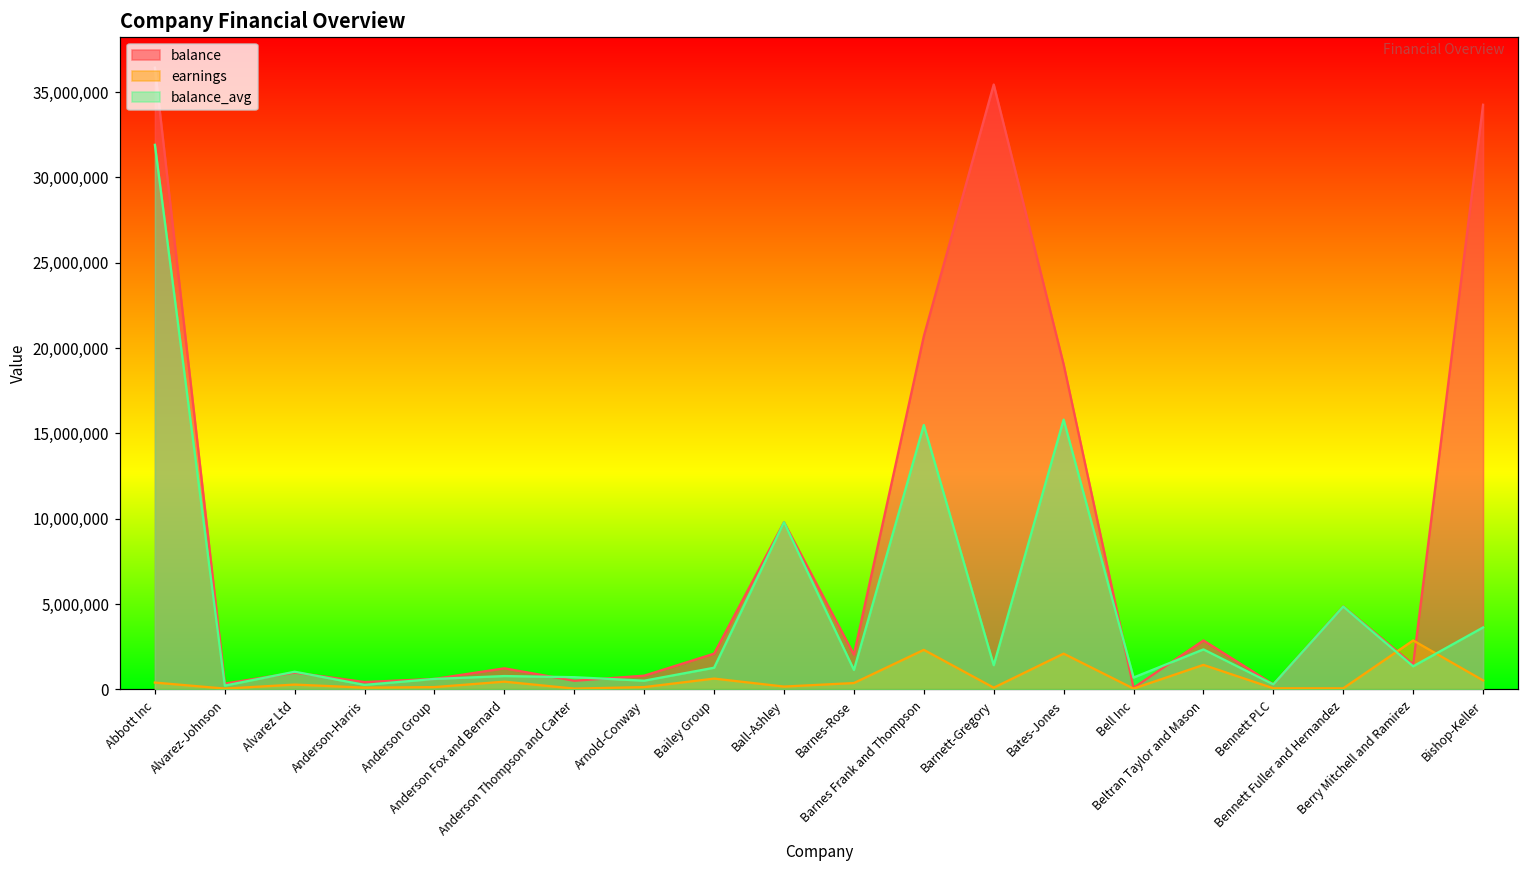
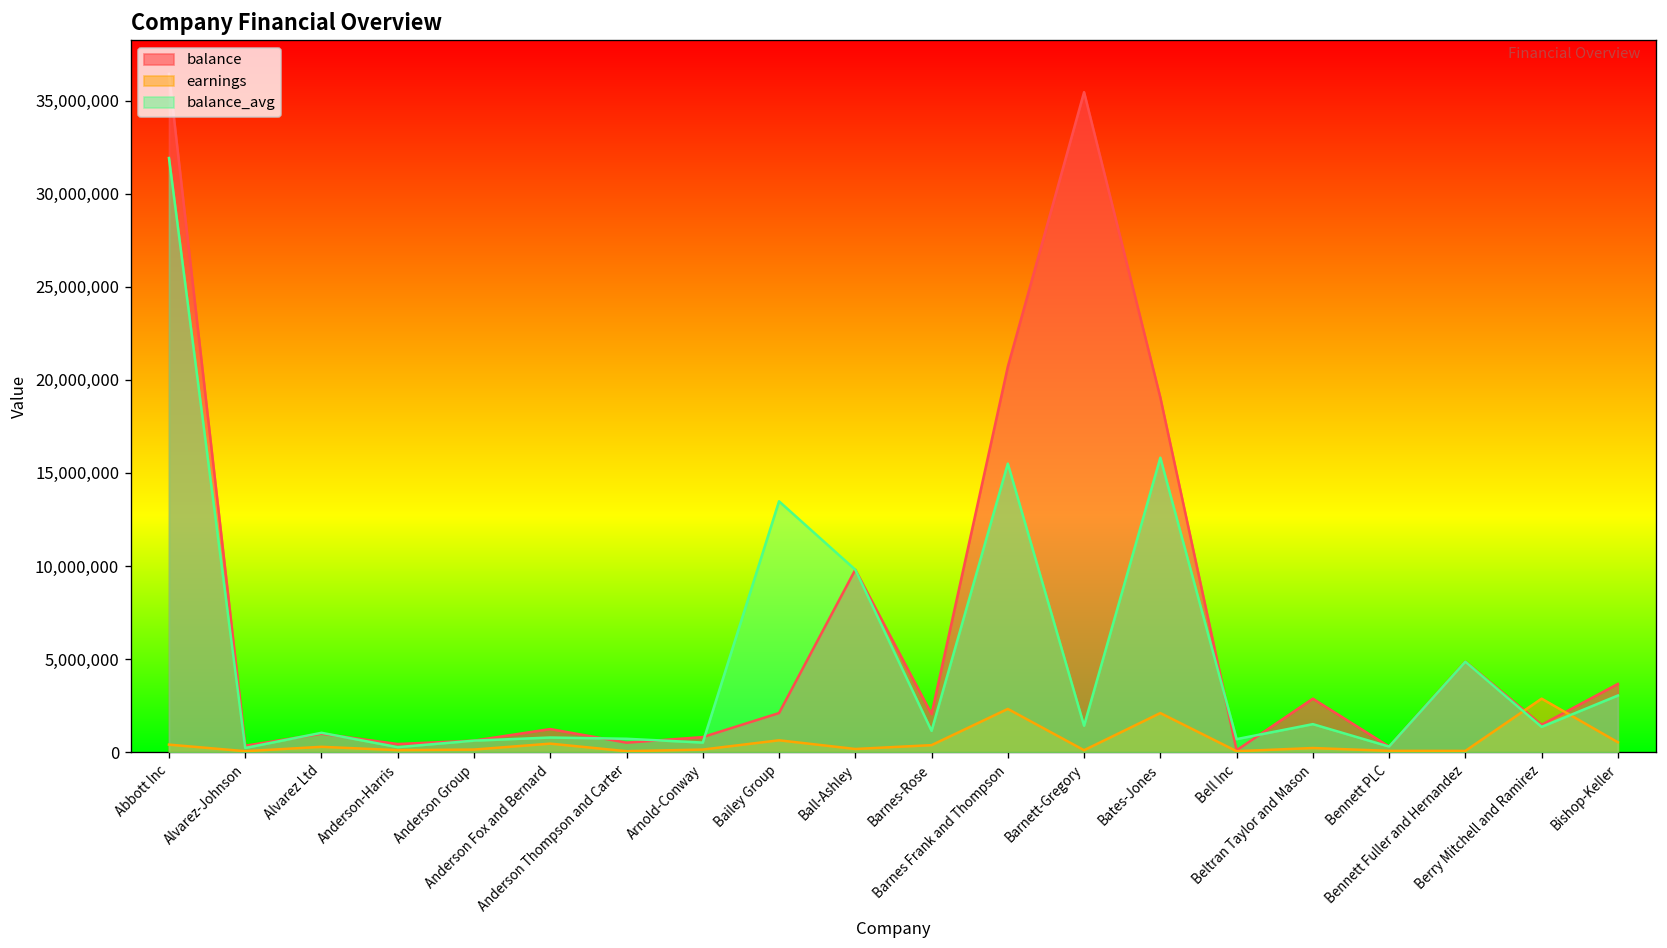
  {
    "balance": {
      "Anderson-Harris": "400,000",
      "Anderson Fox and Bernard": "1,200,000",
      "Anderson Thompson and Carter": "500,000",
      "Arnold-Conway": "800,000",
      "Bailey Group": "2,100,000",
      "Barnes-Rose": "2,000,000",
      "Barnes Frank and Thompson": "20,700,000",
      "Barnett-Gregory": "35,400,000",
      "Bates-Jones": "19,100,000",
      "Beltran Taylor and Mason": "2,900,000",
-     "Bishop-Keller": "34,300,000"
+     "Bishop-Keller": "3,700,000"
    },
    "earnings": {
      "Abbott Inc": "400,000",
      "Alvarez-Johnson": "100,000",
      "Alvarez Ltd": "300,000",
      "Anderson Group": "100,000",
      "Anderson Fox and Bernard": "500,000",
      "Anderson Thompson and Carter": "100,000",
      "Arnold-Conway": "100,000",
      "Bailey Group": "600,000",
      "Ball-Ashley": "200,000",
      "Barnes-Rose": "400,000",
      "Barnes Frank and Thompson": "2,300,000",
      "Barnett-Gregory": "100,000",
      "Bates-Jones": "2,100,000",
-     "Beltran Taylor and Mason": "1,400,000",
+     "Beltran Taylor and Mason": "200,000",
      "Bennett PLC": "100,000",
      "Bennett Fuller and Hernandez": "100,000",
      "Berry Mitchell and Ramirez": "2,900,000",
      "Bishop-Keller": "500,000"
    },
    "balance_avg": {
      "Abbott Inc": "31,900,000",
      "Anderson Fox and Bernard": "800,000",
      "Anderson Thompson and Carter": "700,000",
      "Arnold-Conway": "500,000",
-     "Bailey Group": "1,300,000",
+     "Bailey Group": "13,500,000",
      "Barnes-Rose": "1,100,000",
      "Barnes Frank and Thompson": "15,500,000",
      "Barnett-Gregory": "1,400,000",
      "Bates-Jones": "15,800,000",
      "Bell Inc": "700,000",
-     "Beltran Taylor and Mason": "2,300,000",
-     "Bishop-Keller": "3,600,000"
+     "Beltran Taylor and Mason": "1,500,000",
+     "Bishop-Keller": "3,000,000"
    }
  }
